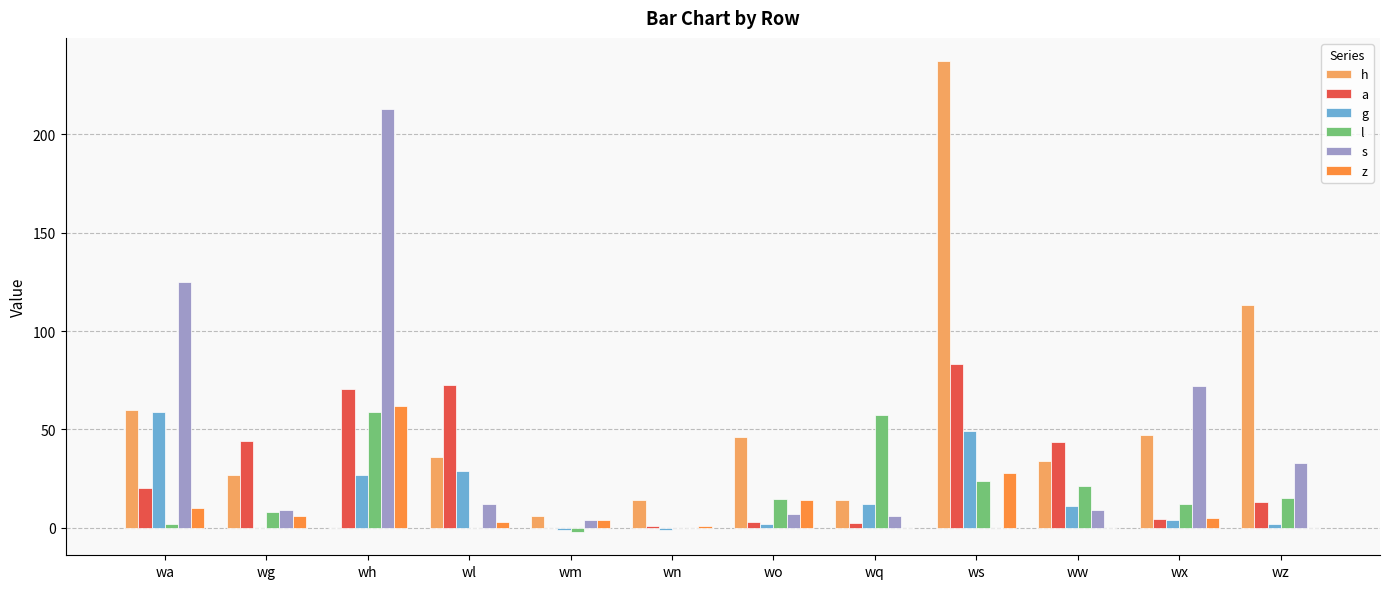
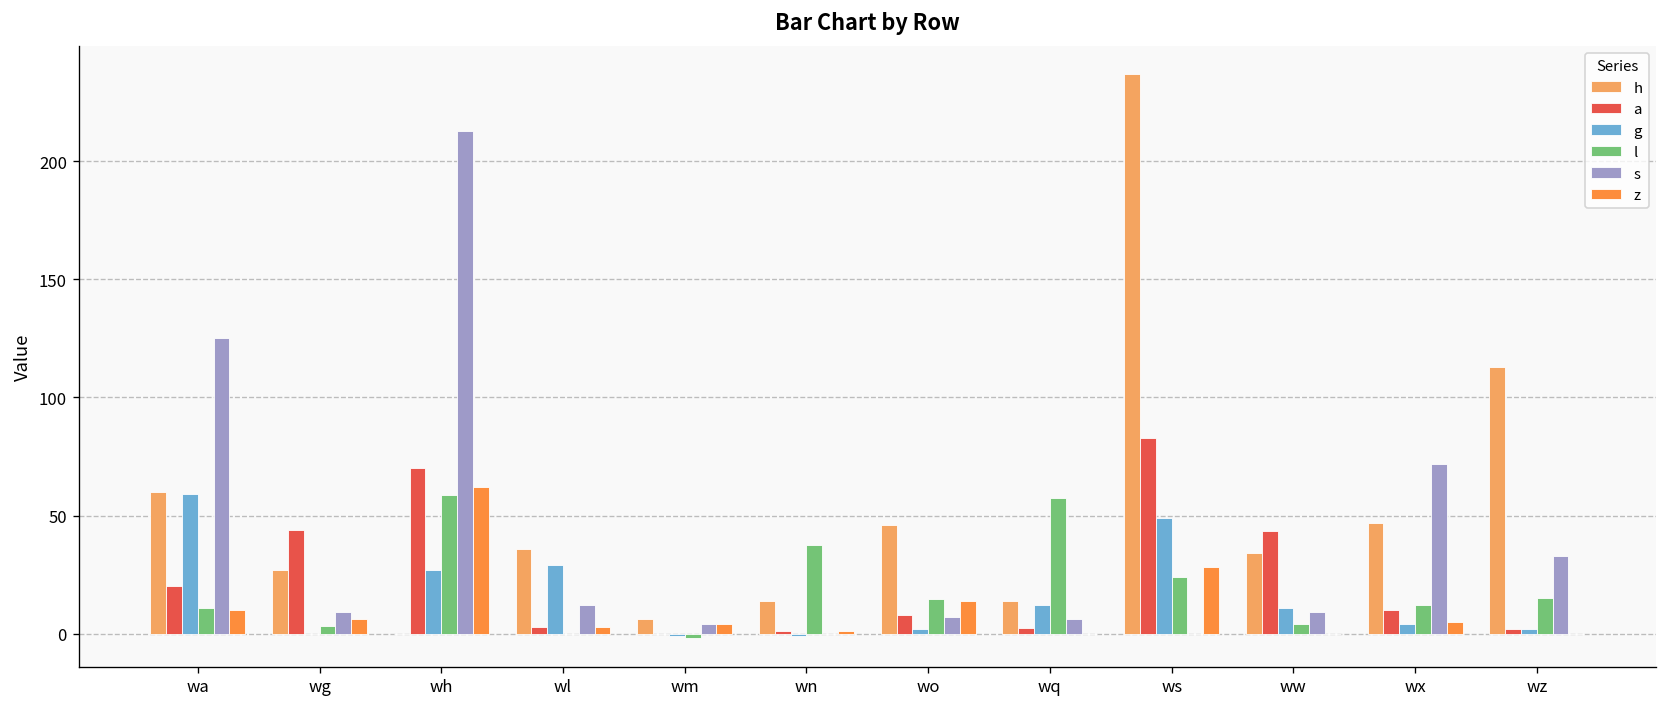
  {
    "a": {
      "wa": 20,
      "wg": 44,
      "wh": 70,
-     "wl": 72,
+     "wl": 3,
      "wm": 0,
-     "wo": 3,
+     "wo": 8,
      "wq": 3,
      "ws": 83,
      "ww": 43,
-     "wx": 4,
-     "wz": 13
+     "wx": 10,
+     "wz": 2
    },
    "l": {
-     "wa": 2,
-     "wg": 8,
+     "wa": 11,
+     "wg": 3,
      "wh": 59,
      "wl": 0,
      "wm": -2,
-     "wn": 0,
+     "wn": 38,
      "wo": 15,
      "wq": 57,
      "ws": 24,
-     "ww": 21,
+     "ww": 4,
      "wx": 12,
      "wz": 15
    }
  }
